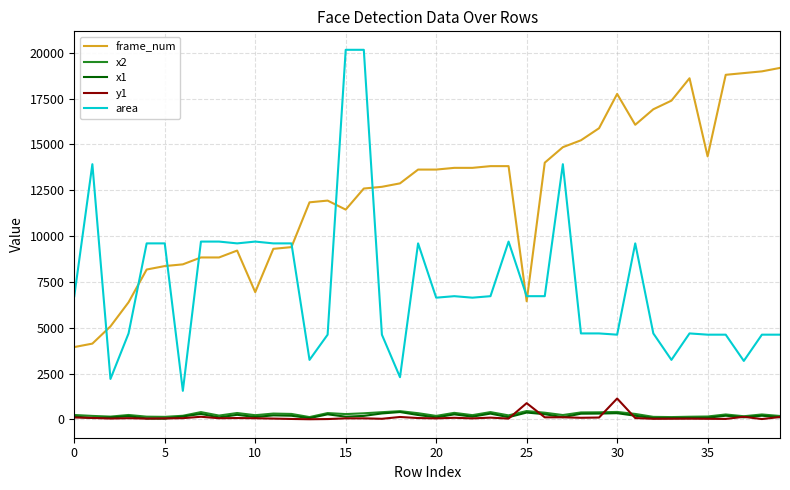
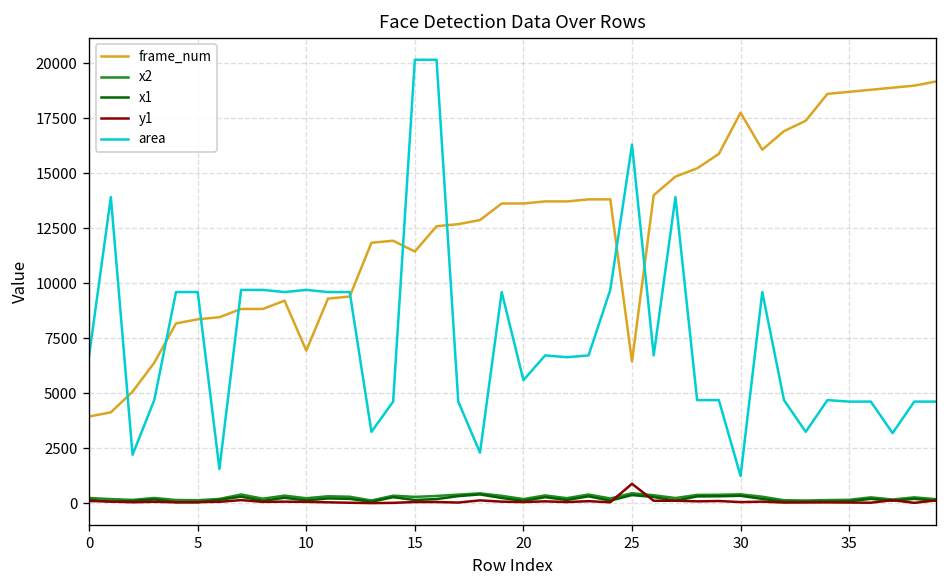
  {
    "frame_num": {
      "0": 3900,
      "5": 8400,
      "10": 6900,
      "15": 11400,
      "20": 13600,
      "25": 6400,
      "30": 17800,
-     "35": 14400
+     "35": 18700
    },
    "x2": {
      "15": 300
    },
    "y1": {
      "25": 900,
-     "30": 1100
+     "30": 100
    },
    "area": {
      "0": 6700,
      "5": 9600,
      "10": 9700,
      "15": 20200,
-     "20": 6600,
-     "25": 6700,
-     "30": 4600,
+     "20": 5600,
+     "25": 16300,
+     "30": 1200,
      "35": 4600
    }
  }
